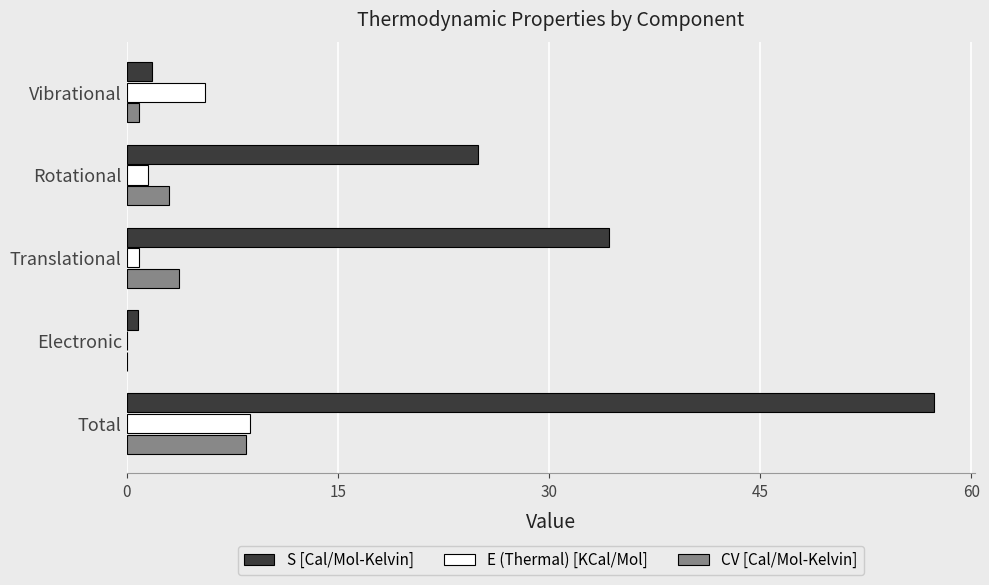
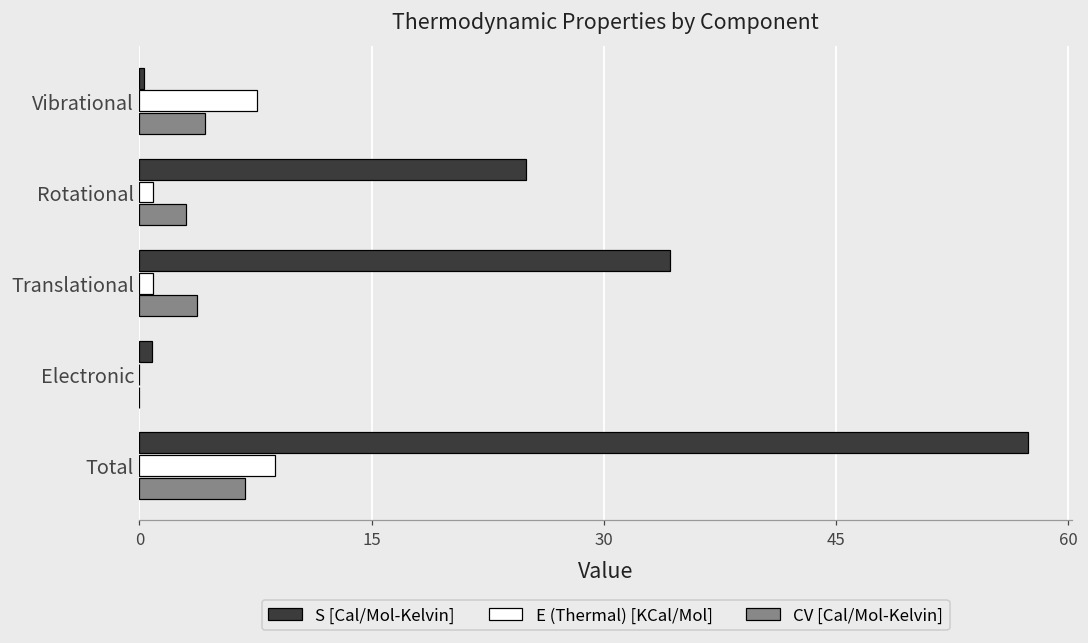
  {
    "S [Cal/Mol-Kelvin]": {
-     "Vibrational": 1.8,
+     "Vibrational": 0.3,
      "Rotational": 25.0,
      "Translational": 34.3,
      "Electronic": 0.8,
      "Total": 57.4
    },
    "E (Thermal) [KCal/Mol]": {
-     "Vibrational": 5.6,
-     "Rotational": 1.5,
+     "Vibrational": 7.6,
+     "Rotational": 0.9,
      "Translational": 0.9,
      "Electronic": 0.0,
      "Total": 8.8
    },
    "CV [Cal/Mol-Kelvin]": {
-     "Vibrational": 0.9,
+     "Vibrational": 4.2,
      "Rotational": 3.0,
      "Translational": 3.7,
      "Electronic": 0.0,
-     "Total": 8.4
+     "Total": 6.8
    }
  }
